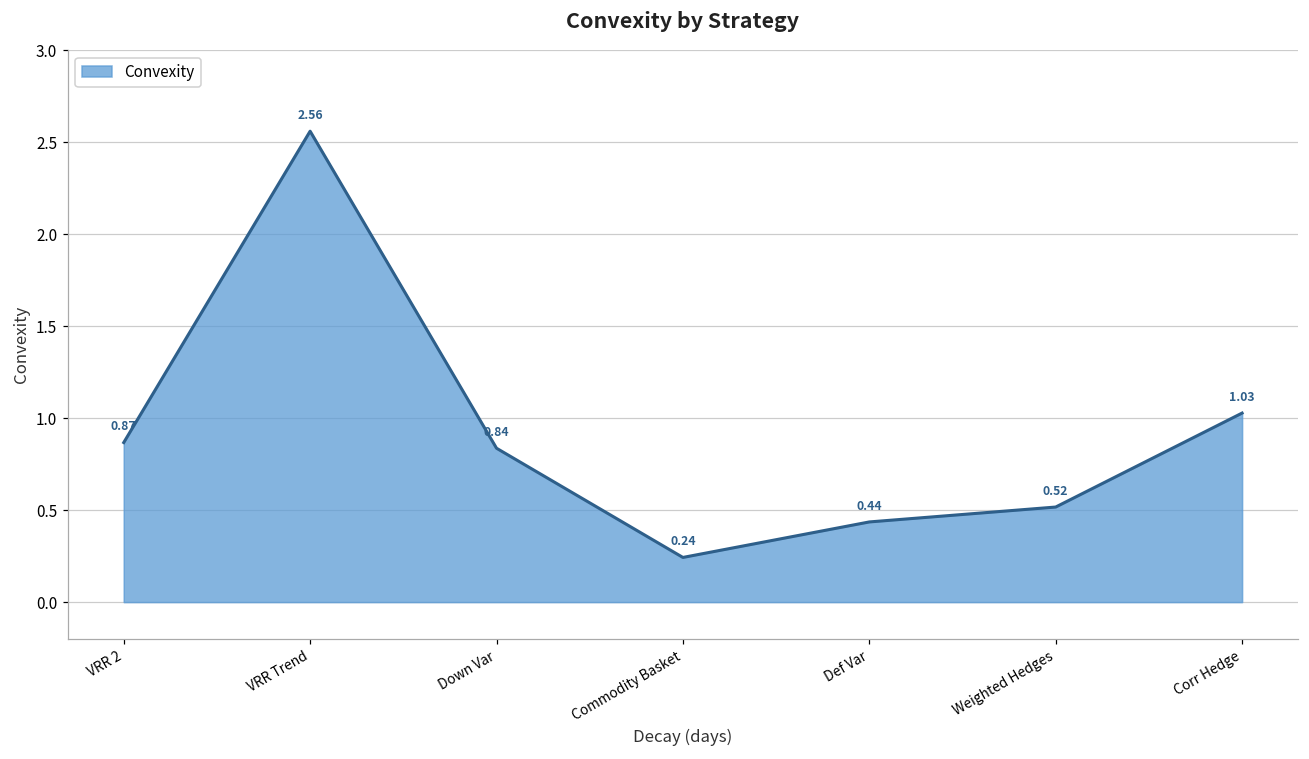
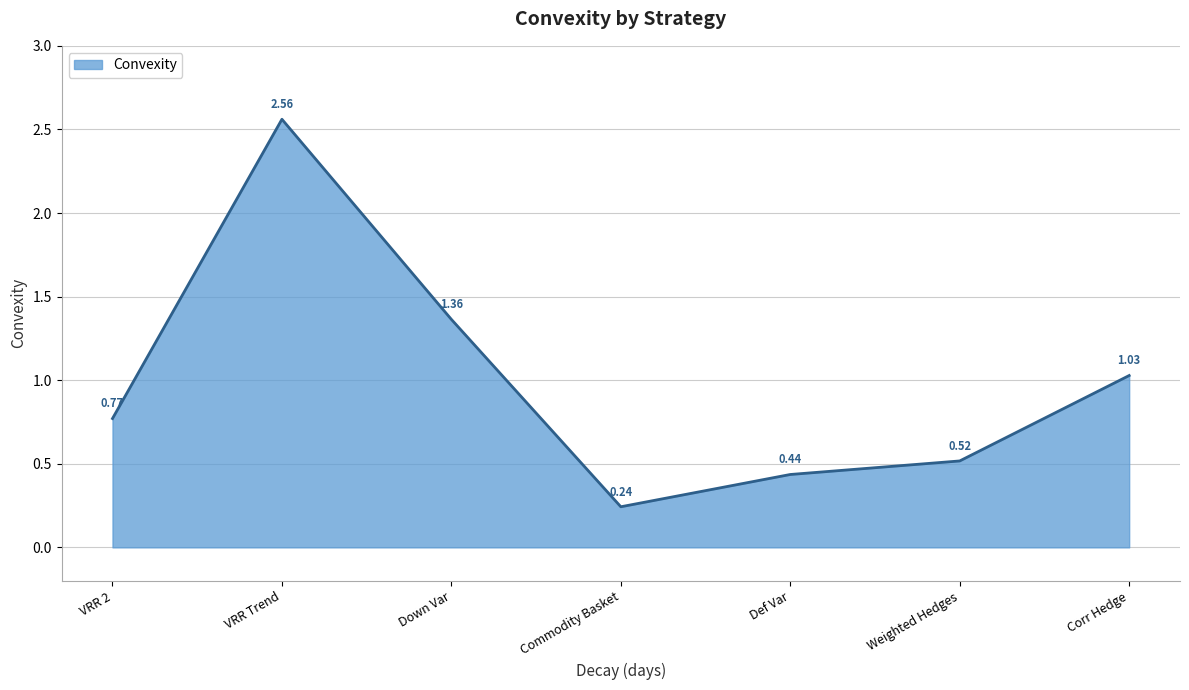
  {
-   "VRR 2": 0.87,
+   "VRR 2": 0.77,
    "VRR Trend": 2.56,
-   "Down Var": 0.84,
+   "Down Var": 1.36,
    "Commodity Basket": 0.24,
    "Def Var": 0.44,
    "Weighted Hedges": 0.52,
    "Corr Hedge": 1.03
  }
